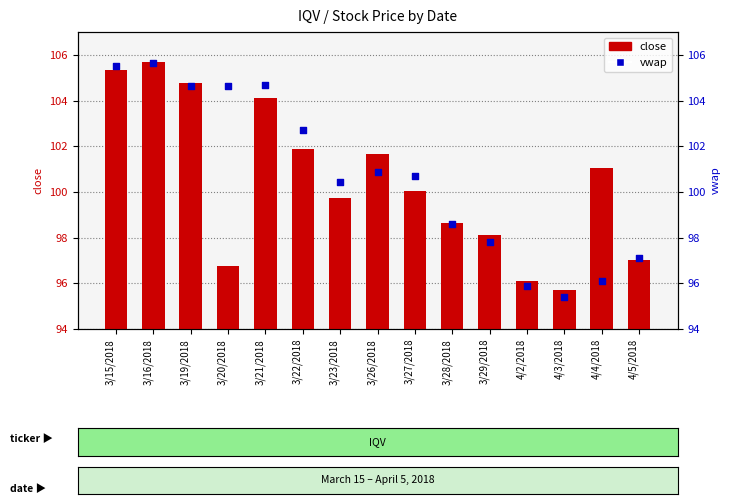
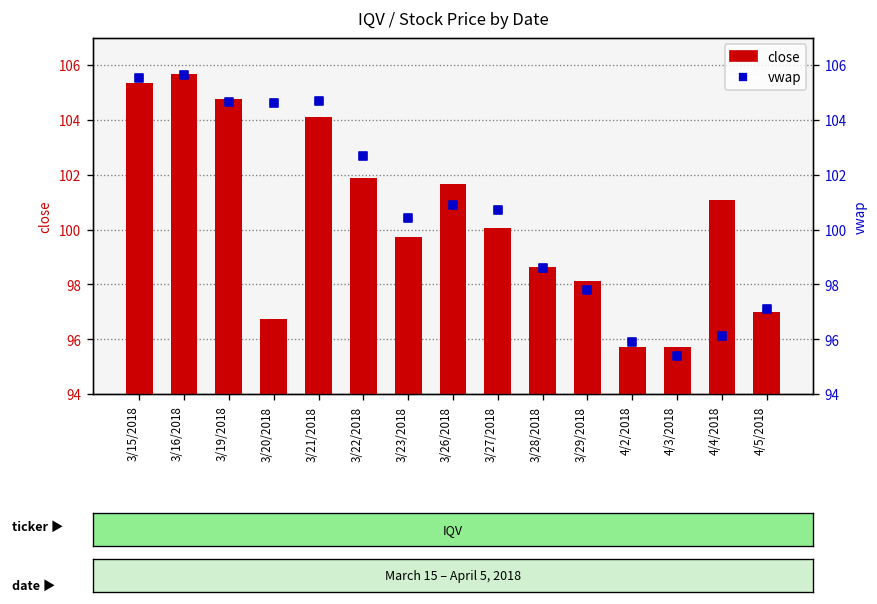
  {
    "close": {
      "3/15/2018": 105.3,
      "3/16/2018": 105.7,
      "3/19/2018": 104.8,
      "3/20/2018": 96.7,
      "3/21/2018": 104.1,
      "3/22/2018": 101.9,
      "3/23/2018": 99.7,
      "3/26/2018": 101.7,
      "3/27/2018": 100.1,
      "3/28/2018": 98.6,
      "3/29/2018": 98.1,
-     "4/2/2018": 96.1,
+     "4/2/2018": 95.7,
      "4/3/2018": 95.7,
      "4/4/2018": 101.1,
      "4/5/2018": 97.0
    }
  }
